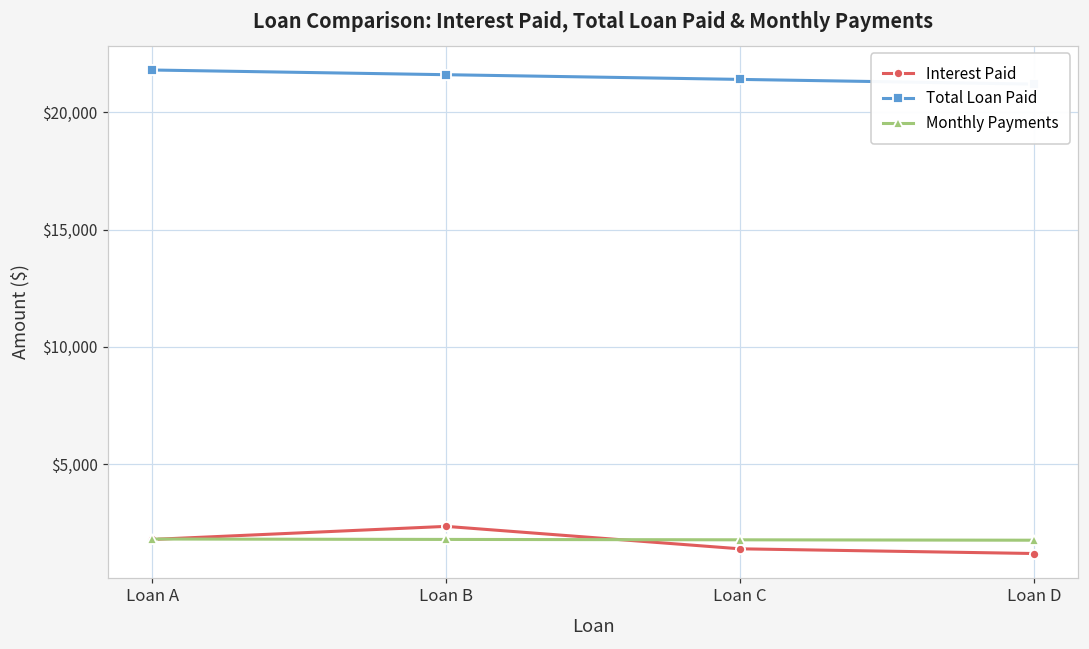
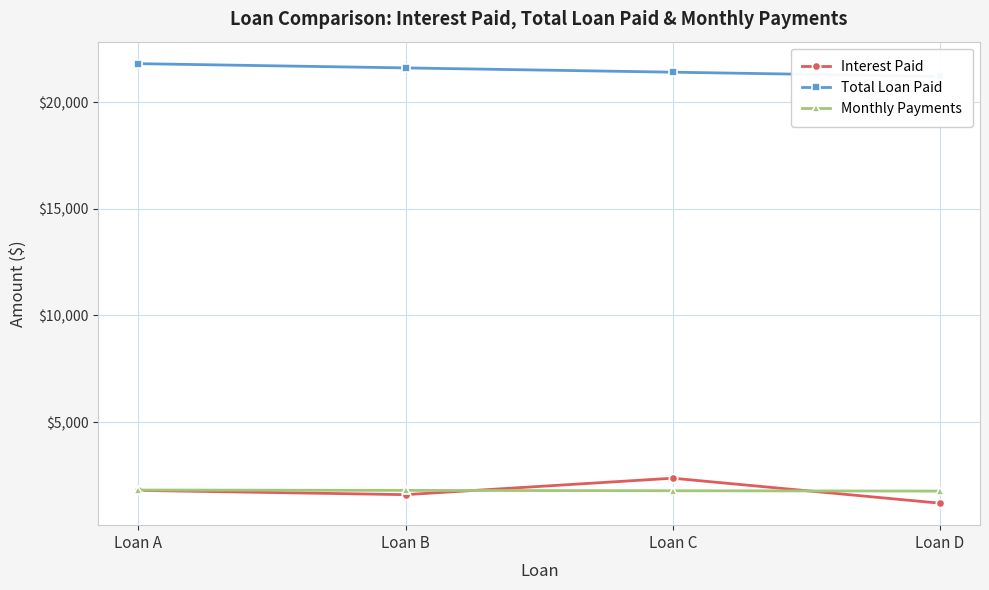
  {
    "Interest Paid": {
-     "Loan B": "$2,400",
-     "Loan C": "$1,400",
+     "Loan B": "$1,600",
+     "Loan C": "$2,400",
      "Loan D": "$1,200"
    },
    "Total Loan Paid": {
      "Loan A": "$21,800",
      "Loan B": "$21,600",
      "Loan C": "$21,400"
    },
    "Monthly Payments": {
      "Loan B": "$1,800",
      "Loan C": "$1,800",
      "Loan D": "$1,800"
    }
  }
